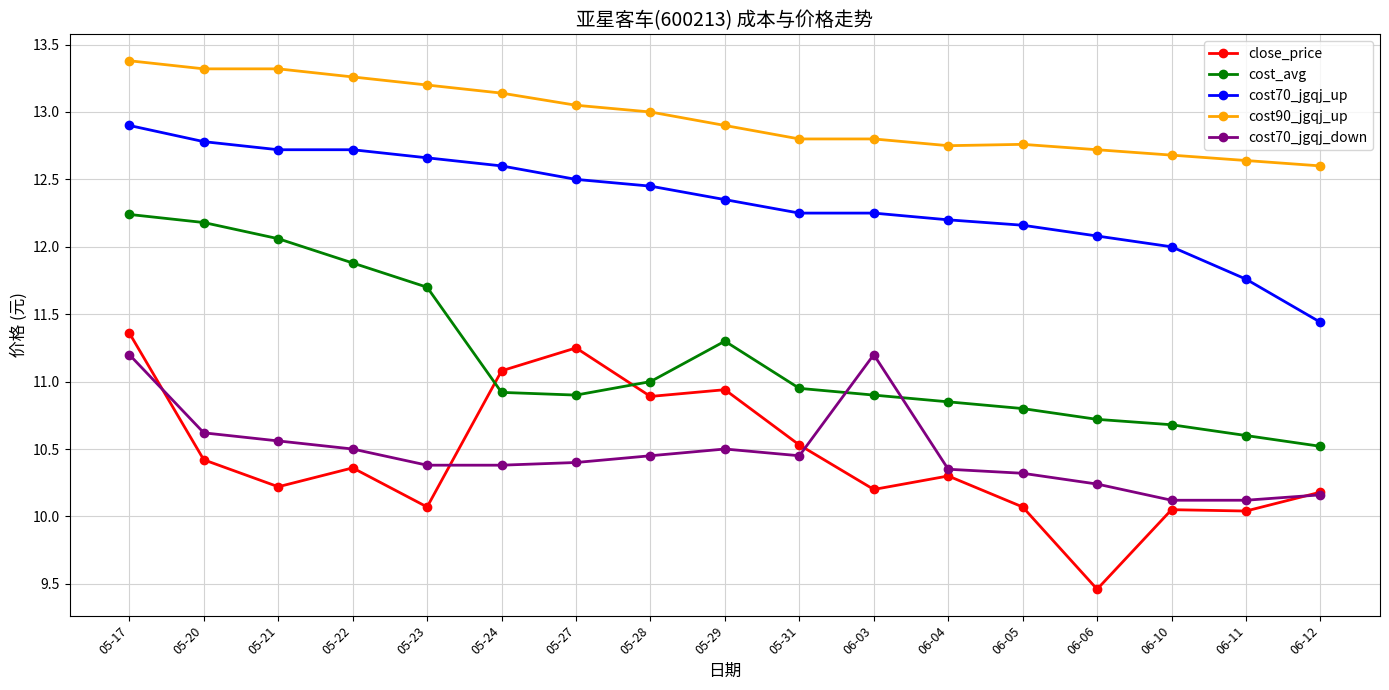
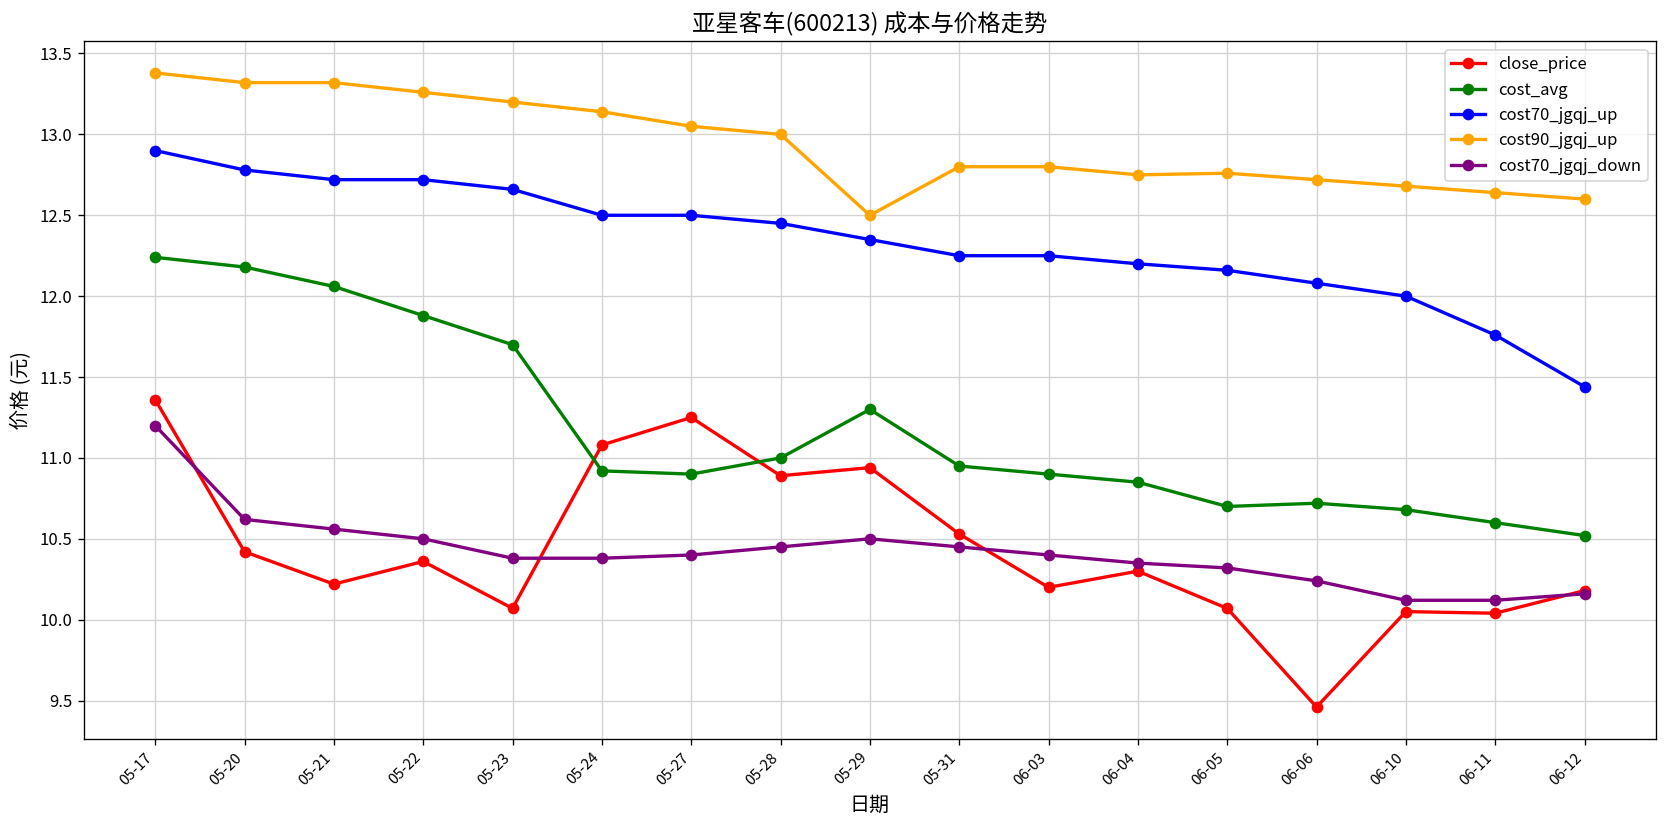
  {
    "close_price": {
      "05-17": 11.36,
      "05-20": 10.42,
      "05-21": 10.22,
      "05-22": 10.36,
      "05-23": 10.07,
      "05-24": 11.08,
      "05-27": 11.25,
      "05-28": 10.9,
      "05-29": 10.94,
      "05-31": 10.53,
      "06-03": 10.2,
      "06-04": 10.3,
      "06-05": 10.07,
      "06-06": 9.46,
      "06-10": 10.05,
      "06-11": 10.04,
      "06-12": 10.18
    },
    "cost_avg": {
      "05-17": 12.24,
      "05-20": 12.18,
      "05-21": 12.06,
      "05-22": 11.88,
      "05-23": 11.7,
      "05-24": 10.92,
      "05-27": 10.9,
      "05-28": 11.0,
      "05-29": 11.3,
      "05-31": 10.95,
      "06-03": 10.9,
      "06-04": 10.85,
-     "06-05": 10.8,
+     "06-05": 10.7,
      "06-06": 10.72,
      "06-10": 10.68,
      "06-11": 10.6,
      "06-12": 10.52
    },
    "cost70_jgqj_up": {
      "05-17": 12.9,
      "05-20": 12.78,
      "05-21": 12.72,
      "05-22": 12.72,
      "05-23": 12.66,
-     "05-24": 12.6,
+     "05-24": 12.5,
      "05-27": 12.5,
      "05-28": 12.45,
      "05-29": 12.35,
      "05-31": 12.25,
      "06-03": 12.25,
      "06-04": 12.2,
      "06-05": 12.16,
      "06-06": 12.08,
      "06-10": 12.0,
      "06-11": 11.76,
      "06-12": 11.44
    },
    "cost90_jgqj_up": {
      "05-17": 13.38,
      "05-20": 13.32,
      "05-21": 13.32,
      "05-22": 13.26,
      "05-23": 13.2,
      "05-24": 13.14,
      "05-27": 13.05,
      "05-28": 13.0,
-     "05-29": 12.9,
+     "05-29": 12.5,
      "05-31": 12.8,
      "06-03": 12.8,
      "06-04": 12.75,
      "06-05": 12.76,
      "06-06": 12.72,
      "06-10": 12.68,
      "06-11": 12.64,
      "06-12": 12.6
    },
    "cost70_jgqj_down": {
      "05-17": 11.2,
      "05-20": 10.62,
      "05-21": 10.56,
      "05-22": 10.5,
      "05-23": 10.38,
      "05-24": 10.38,
      "05-27": 10.4,
      "05-28": 10.45,
      "05-29": 10.5,
      "05-31": 10.45,
-     "06-03": 11.2,
+     "06-03": 10.4,
      "06-04": 10.35,
      "06-05": 10.32,
      "06-06": 10.24,
      "06-10": 10.12,
      "06-11": 10.12,
      "06-12": 10.16
    }
  }
